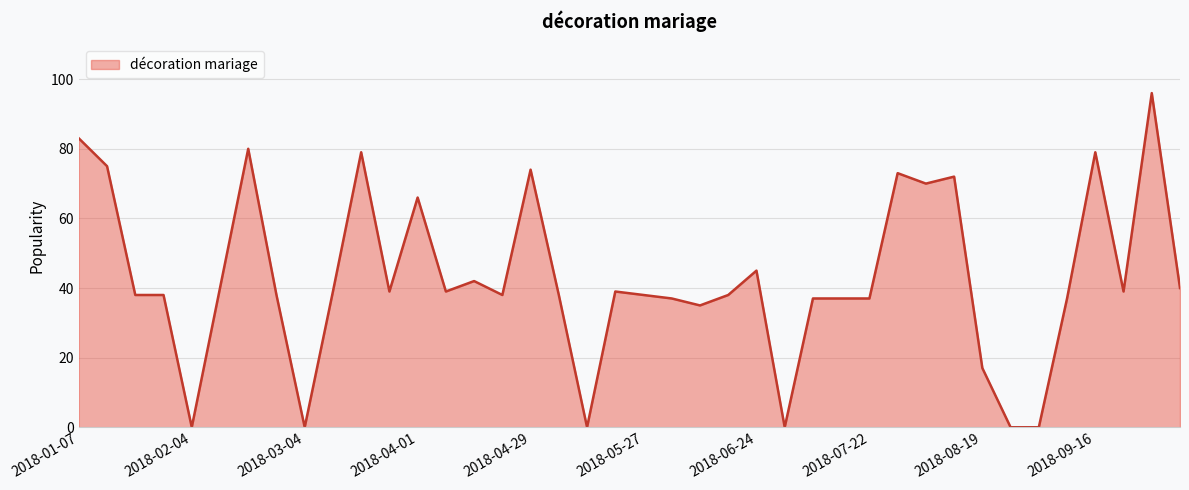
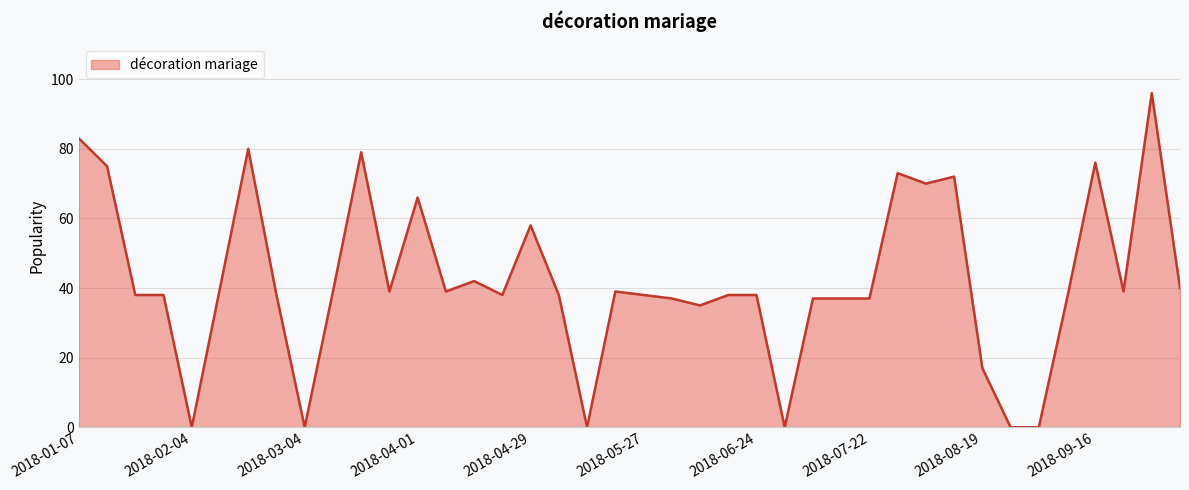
  {
    "2018-01-07": 83,
    "2018-02-04": 0,
    "2018-03-04": 0,
    "2018-04-01": 66,
-   "2018-04-29": 74,
+   "2018-04-29": 58,
    "2018-05-27": 38,
-   "2018-06-24": 45,
+   "2018-06-24": 38,
    "2018-07-22": 37,
    "2018-08-19": 17,
-   "2018-09-16": 79
+   "2018-09-16": 76
  }
